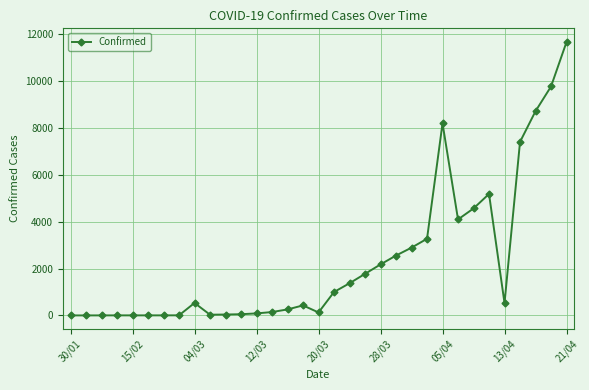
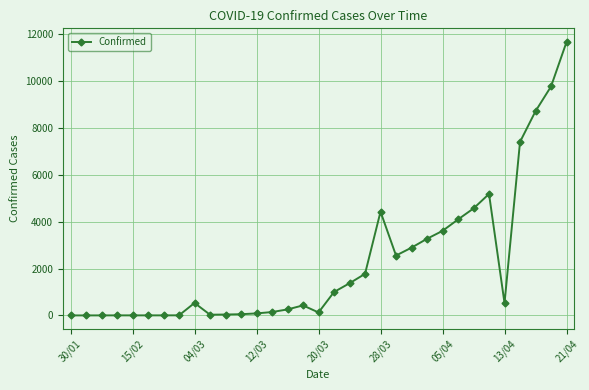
  {
    "30/01": 0,
    "15/02": 0,
    "04/03": 500,
    "12/03": 100,
    "20/03": 100,
-   "28/03": 2200,
-   "05/04": 8200,
+   "28/03": 4400,
+   "05/04": 3600,
    "13/04": 500,
    "21/04": 11700
  }
